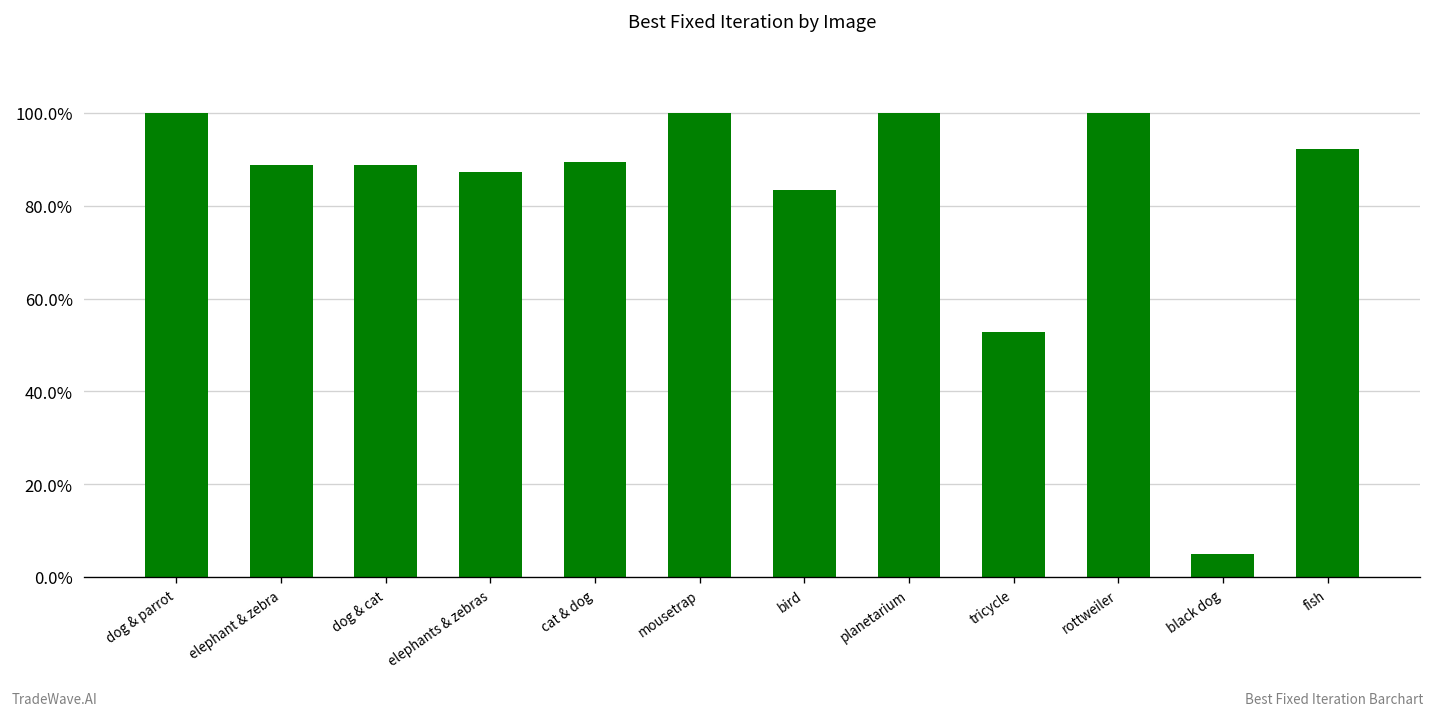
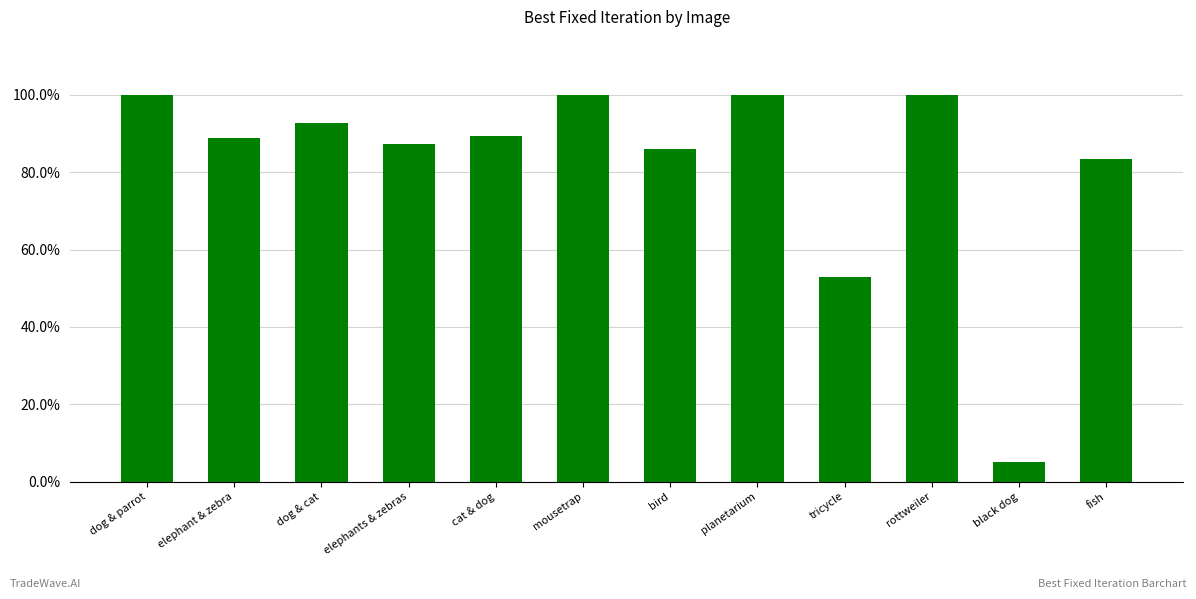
  {
    "dog & parrot": "100%",
    "elephant & zebra": "89%",
-   "dog & cat": "89%",
+   "dog & cat": "93%",
    "elephants & zebras": "87%",
    "cat & dog": "89%",
    "mousetrap": "100%",
-   "bird": "83%",
+   "bird": "86%",
    "planetarium": "100%",
    "tricycle": "53%",
    "rottweiler": "100%",
    "black dog": "5%",
-   "fish": "92%"
+   "fish": "83%"
  }
